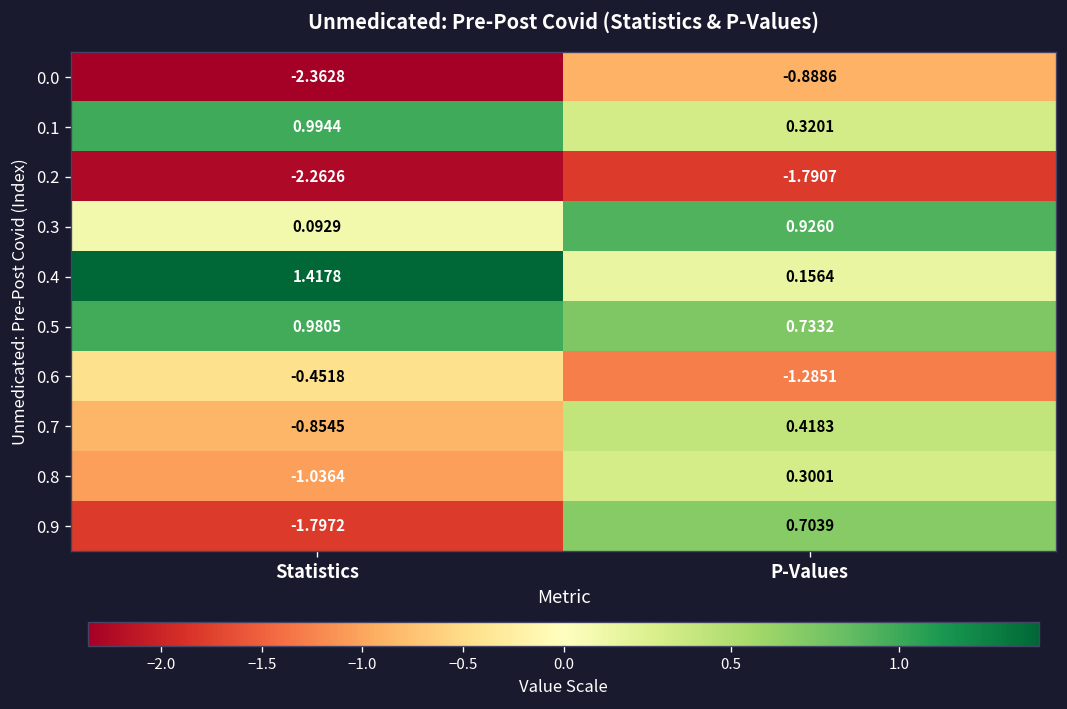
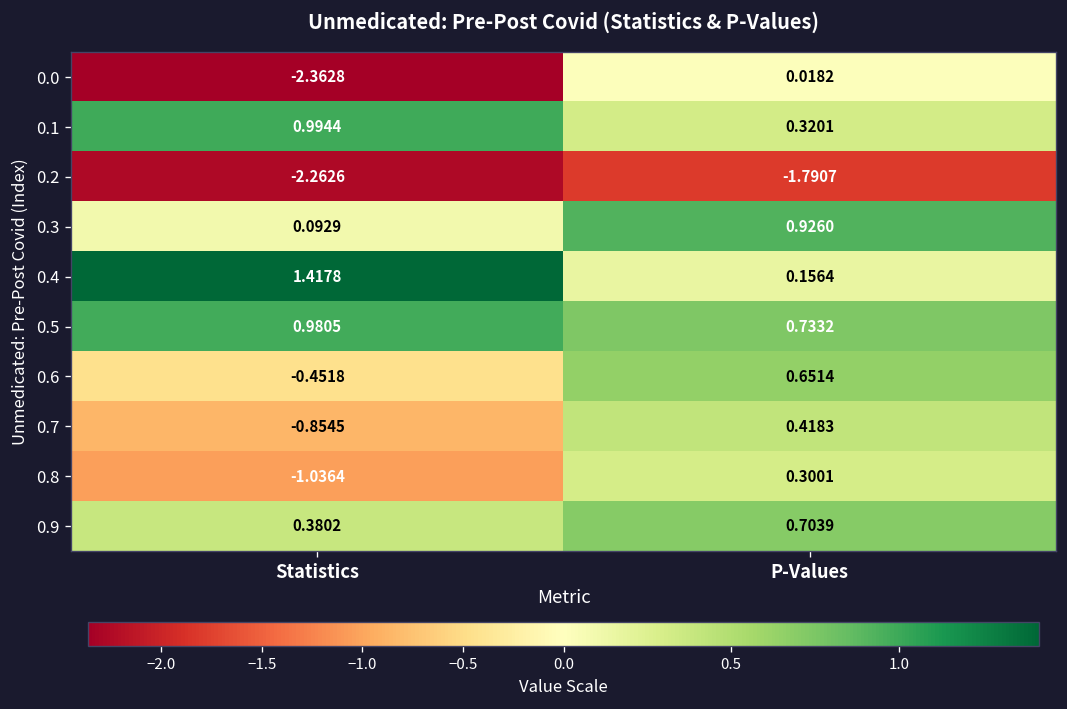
  {
    "0.0": {
      "Statistics": -2.3628,
-     "P-Values": -0.8886
+     "P-Values": 0.0182
    },
    "0.1": {
      "Statistics": 0.9944,
      "P-Values": 0.3201
    },
    "0.2": {
      "Statistics": -2.2626,
      "P-Values": -1.7907
    },
    "0.3": {
      "Statistics": 0.0929,
      "P-Values": 0.9260
    },
    "0.4": {
      "Statistics": 1.4178,
      "P-Values": 0.1564
    },
    "0.5": {
      "Statistics": 0.9805,
      "P-Values": 0.7332
    },
    "0.6": {
      "Statistics": -0.4518,
-     "P-Values": -1.2851
+     "P-Values": 0.6514
    },
    "0.7": {
      "Statistics": -0.8545,
      "P-Values": 0.4183
    },
    "0.8": {
      "Statistics": -1.0364,
      "P-Values": 0.3001
    },
    "0.9": {
-     "Statistics": -1.7972,
+     "Statistics": 0.3802,
      "P-Values": 0.7039
    }
  }
